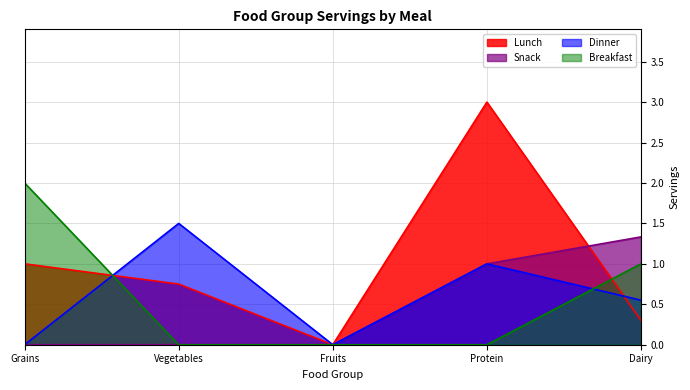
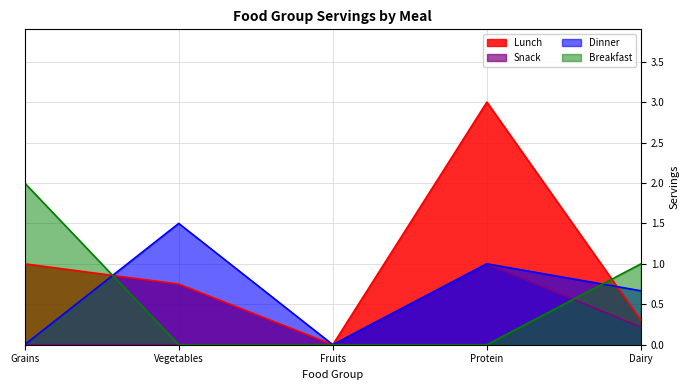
  {
    "Lunch": {
      "Grains": 1.0,
      "Vegetables": 0.8,
      "Protein": 3.0,
      "Dairy": 0.3
    },
    "Snack": {
-     "Dairy": 1.3
+     "Dairy": 0.2
    },
    "Dinner": {
      "Vegetables": 1.5,
-     "Dairy": 0.6
+     "Dairy": 0.7
    },
    "Breakfast": {
      "Grains": 2.0,
      "Protein": 0.0,
      "Dairy": 1.0
    }
  }
